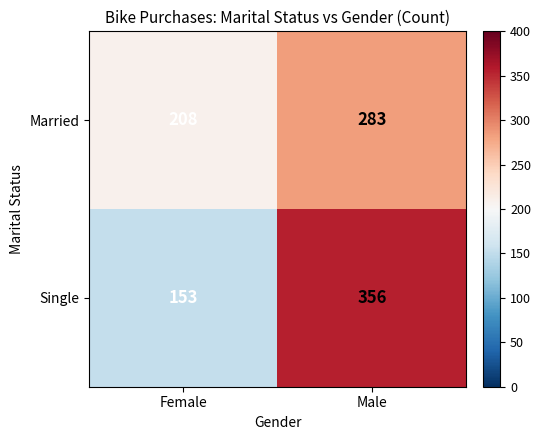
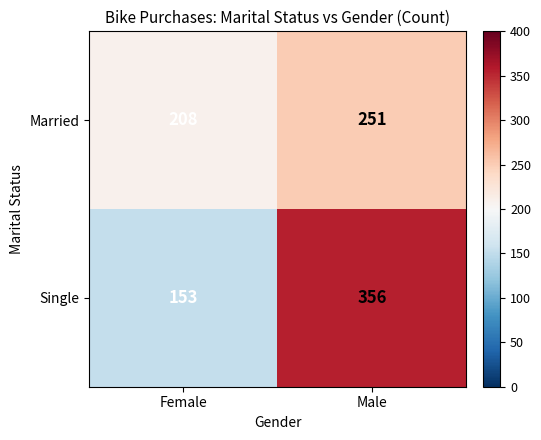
  {
    "Married": {
-     "Male": 283
+     "Male": 251
    },
    "Single": {
      "Female": 153,
      "Male": 356
    }
  }
